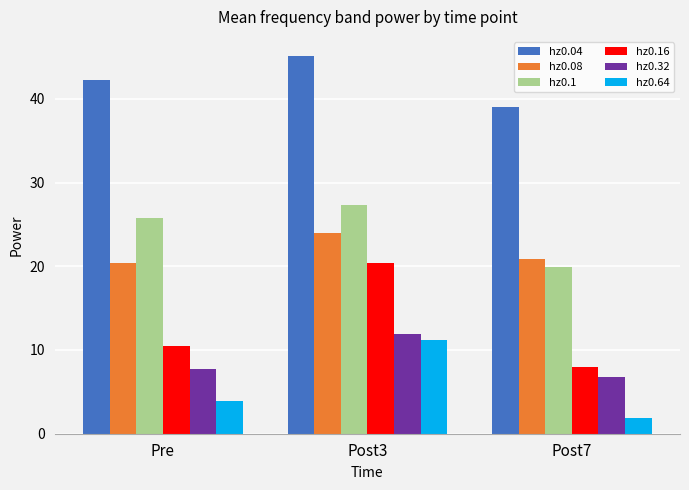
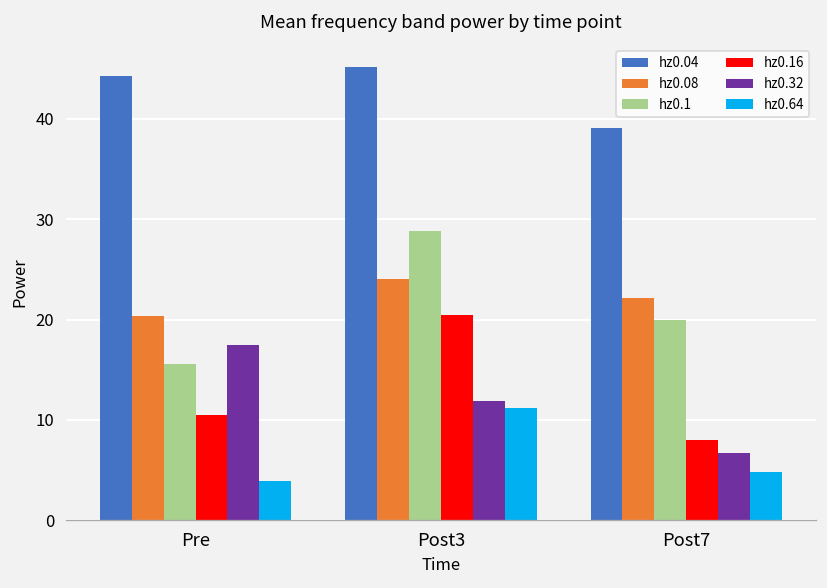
  {
    "hz0.04": {
-     "Pre": 42,
+     "Pre": 44,
      "Post3": 45,
      "Post7": 39
    },
    "hz0.08": {
      "Pre": 20,
      "Post3": 24,
-     "Post7": 21
+     "Post7": 22
    },
    "hz0.1": {
-     "Pre": 26,
-     "Post3": 27,
+     "Pre": 16,
+     "Post3": 29,
      "Post7": 20
    },
    "hz0.16": {
      "Pre": 10,
      "Post3": 20,
      "Post7": 8
    },
    "hz0.32": {
-     "Pre": 8,
+     "Pre": 17,
      "Post3": 12,
      "Post7": 7
    },
    "hz0.64": {
      "Pre": 4,
      "Post3": 11,
-     "Post7": 2
+     "Post7": 5
    }
  }
